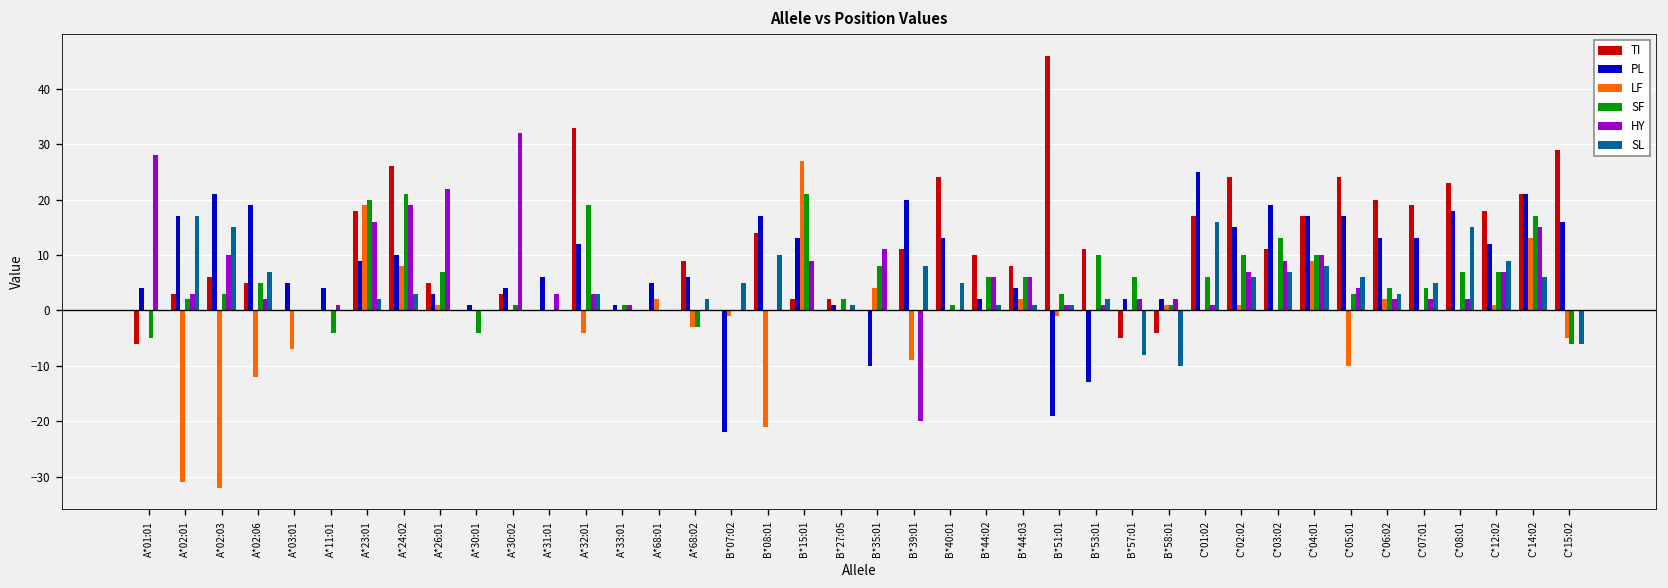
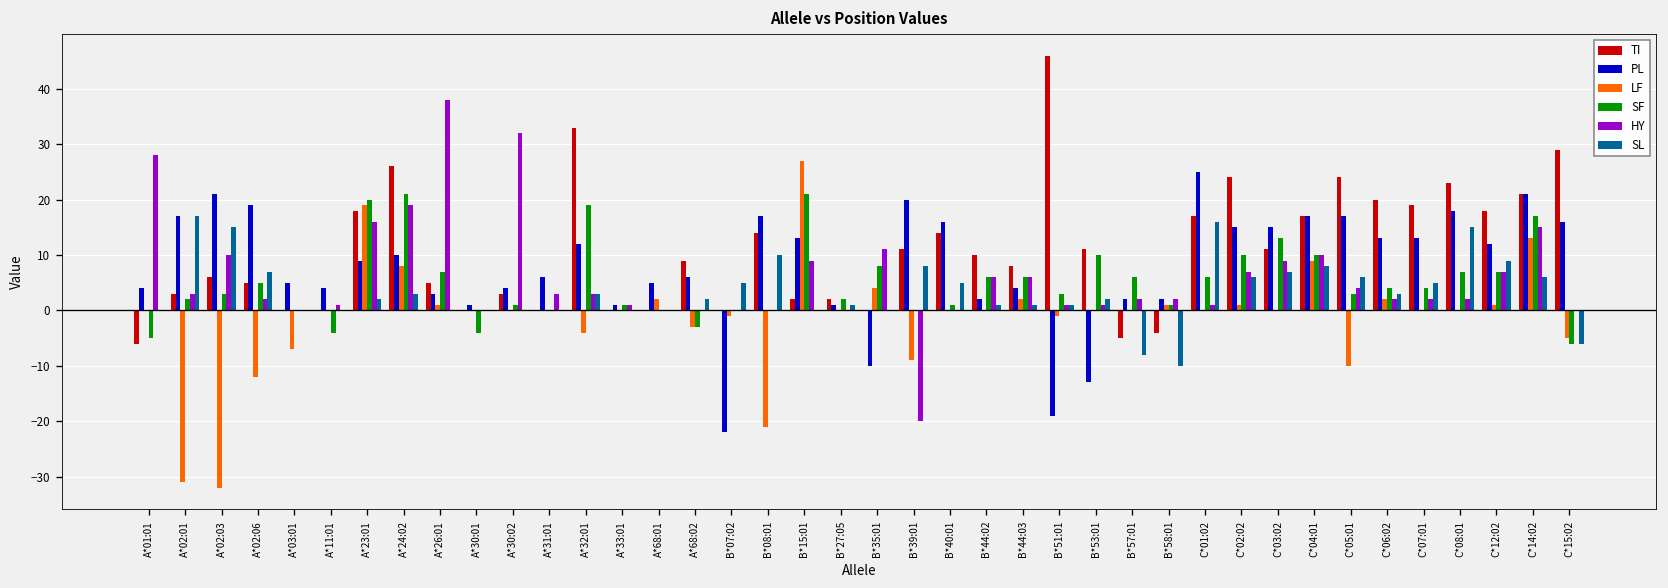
  {
    "TI": {
      "A*01:01": -6,
      "A*02:01": 3,
      "A*02:03": 6,
      "A*02:06": 5,
      "A*03:01": 0,
      "A*11:01": 0,
      "A*23:01": 18,
      "A*24:02": 26,
      "A*26:01": 5,
      "A*30:01": 0,
      "A*30:02": 3,
      "A*31:01": 0,
      "A*32:01": 33,
      "A*33:01": 0,
      "A*68:01": 0,
      "A*68:02": 9,
      "B*07:02": 0,
      "B*08:01": 14,
      "B*15:01": 2,
      "B*27:05": 2,
      "B*35:01": 0,
      "B*39:01": 11,
-     "B*40:01": 24,
+     "B*40:01": 14,
      "B*44:02": 10,
      "B*44:03": 8,
      "B*51:01": 46,
      "B*53:01": 11,
      "B*57:01": -5,
      "B*58:01": -4,
      "C*01:02": 17,
      "C*02:02": 24,
      "C*03:02": 11,
      "C*04:01": 17,
      "C*05:01": 24,
      "C*06:02": 20,
      "C*07:01": 19,
      "C*08:01": 23,
      "C*12:02": 18,
      "C*14:02": 21,
      "C*15:02": 29
    },
    "PL": {
      "A*01:01": 4,
      "A*02:01": 17,
      "A*02:03": 21,
      "A*02:06": 19,
      "A*03:01": 5,
      "A*11:01": 4,
      "A*23:01": 9,
      "A*24:02": 10,
      "A*26:01": 3,
      "A*30:01": 1,
      "A*30:02": 4,
      "A*31:01": 6,
      "A*32:01": 12,
      "A*33:01": 1,
      "A*68:01": 5,
      "A*68:02": 6,
      "B*07:02": -22,
      "B*08:01": 17,
      "B*15:01": 13,
      "B*27:05": 1,
      "B*35:01": -10,
      "B*39:01": 20,
-     "B*40:01": 13,
+     "B*40:01": 16,
      "B*44:02": 2,
      "B*44:03": 4,
      "B*51:01": -19,
      "B*53:01": -13,
      "B*57:01": 2,
      "B*58:01": 2,
      "C*01:02": 25,
      "C*02:02": 15,
-     "C*03:02": 19,
+     "C*03:02": 15,
      "C*04:01": 17,
      "C*05:01": 17,
      "C*06:02": 13,
      "C*07:01": 13,
      "C*08:01": 18,
      "C*12:02": 12,
      "C*14:02": 21,
      "C*15:02": 16
    },
    "HY": {
      "A*01:01": 28,
      "A*02:01": 3,
      "A*02:03": 10,
      "A*02:06": 2,
      "A*03:01": 0,
      "A*11:01": 1,
      "A*23:01": 16,
      "A*24:02": 19,
-     "A*26:01": 22,
+     "A*26:01": 38,
      "A*30:01": 0,
      "A*30:02": 32,
      "A*31:01": 3,
      "A*32:01": 3,
      "A*33:01": 1,
      "A*68:01": 0,
      "A*68:02": 0,
      "B*07:02": 0,
      "B*08:01": 0,
      "B*15:01": 9,
      "B*27:05": 0,
      "B*35:01": 11,
      "B*39:01": -20,
      "B*40:01": 0,
      "B*44:02": 6,
      "B*44:03": 6,
      "B*51:01": 1,
      "B*53:01": 1,
      "B*57:01": 2,
      "B*58:01": 2,
      "C*01:02": 1,
      "C*02:02": 7,
      "C*03:02": 9,
      "C*04:01": 10,
      "C*05:01": 4,
      "C*06:02": 2,
      "C*07:01": 2,
      "C*08:01": 2,
      "C*12:02": 7,
      "C*14:02": 15,
      "C*15:02": 0
    }
  }
